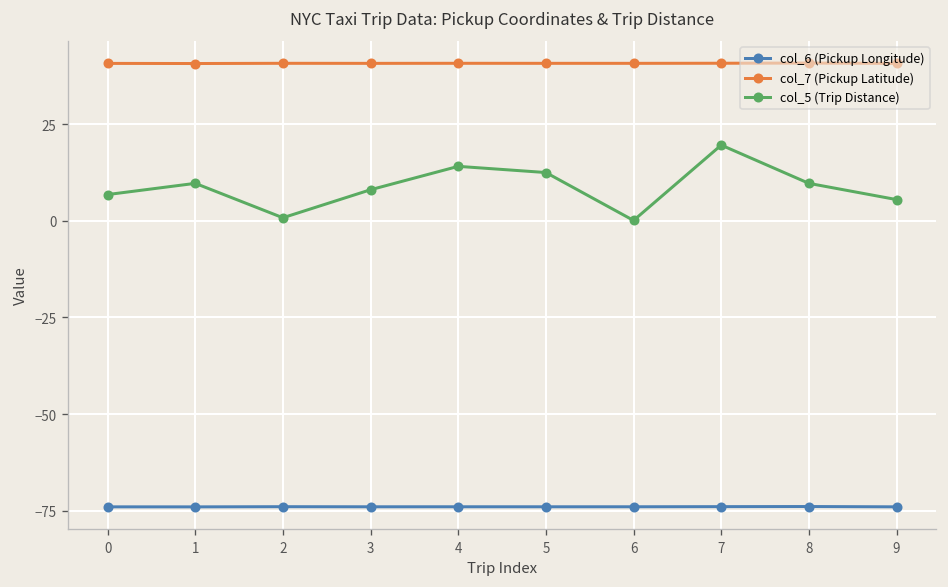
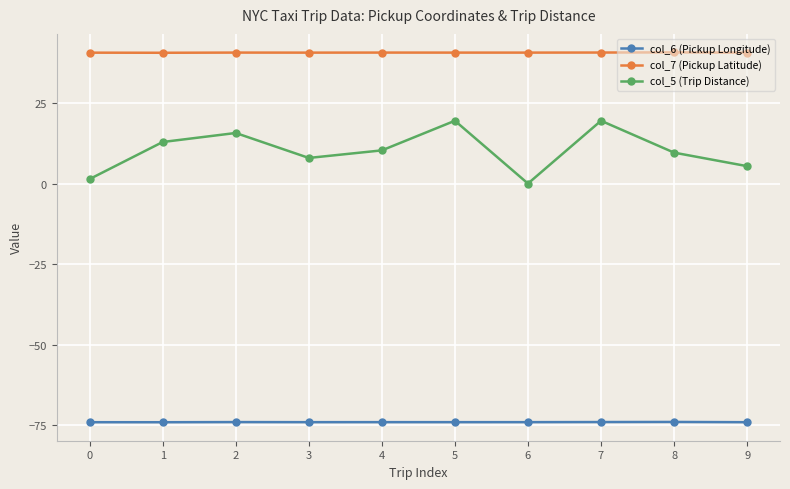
  {
    "col_6 (Pickup Longitude)": {
      "0": -74,
      "1": -74,
      "2": -74,
      "3": -74,
      "4": -74,
      "5": -74,
      "6": -74,
      "7": -74,
      "8": -74,
      "9": -74
    },
    "col_7 (Pickup Latitude)": {
      "0": 41,
      "1": 41,
      "2": 41,
      "3": 41,
      "4": 41,
      "5": 41,
      "6": 41,
      "7": 41
    },
    "col_5 (Trip Distance)": {
-     "0": 7,
-     "1": 10,
-     "2": 1,
+     "0": 2,
+     "1": 13,
+     "2": 16,
      "3": 8,
-     "4": 14,
-     "5": 13,
+     "4": 10,
+     "5": 20,
      "6": 0,
      "7": 20,
      "8": 10,
      "9": 6
    }
  }
